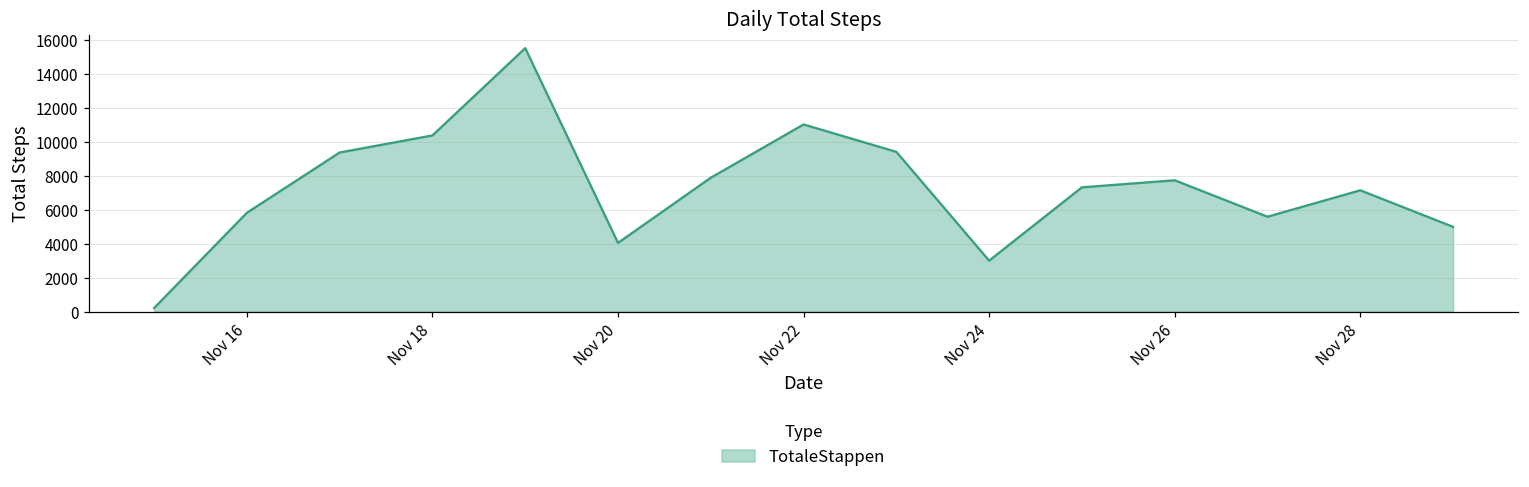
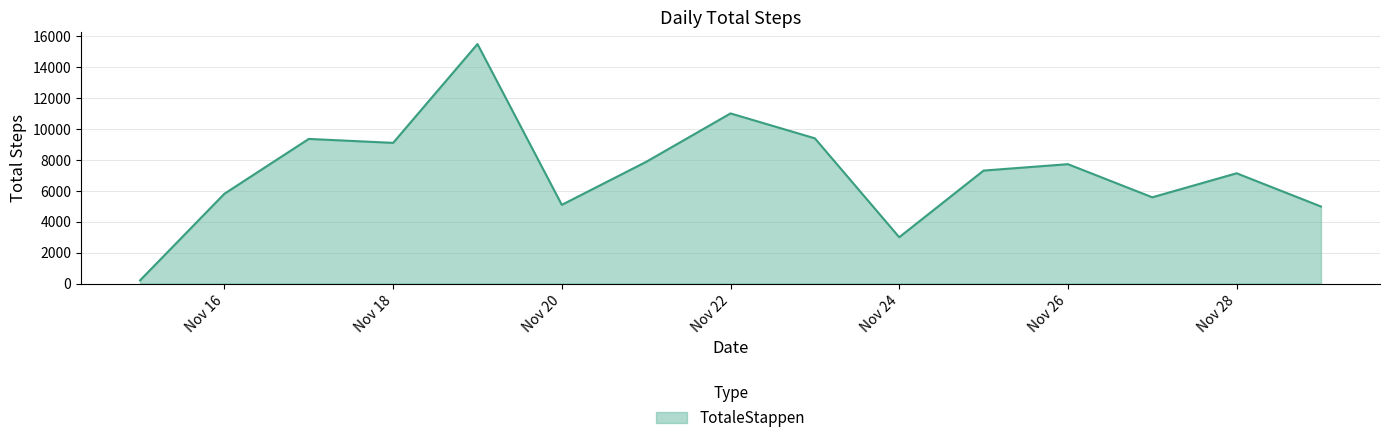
  {
    "Nov 16": 5800,
-   "Nov 18": 10400,
-   "Nov 20": 4000,
+   "Nov 18": 9100,
+   "Nov 20": 5100,
    "Nov 22": 11000,
    "Nov 24": 3000,
    "Nov 26": 7700,
    "Nov 28": 7100
  }
